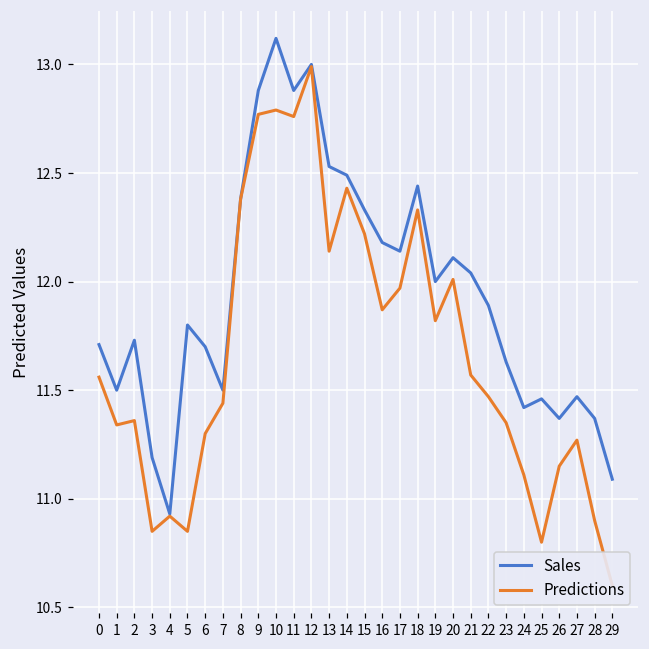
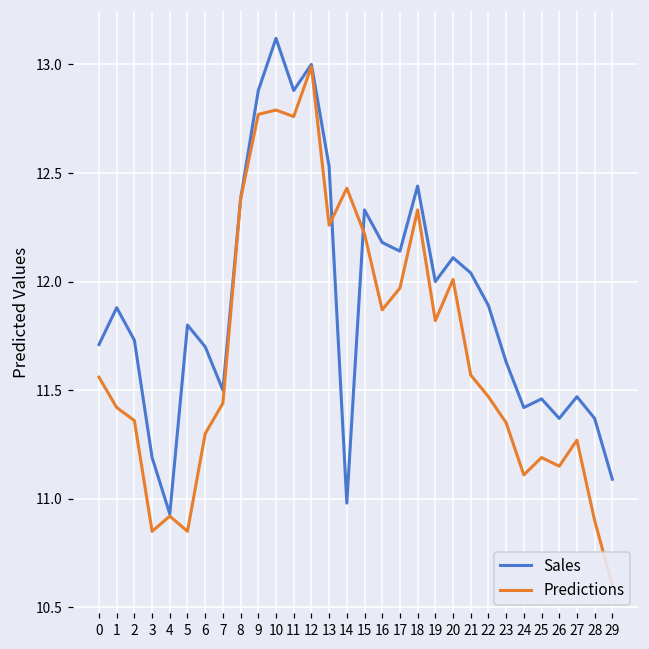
  {
    "Sales": {
      "0": 11.71,
-     "1": 11.50,
+     "1": 11.88,
      "2": 11.73,
      "3": 11.19,
      "5": 11.80,
      "6": 11.70,
      "7": 11.50,
      "9": 12.88,
      "10": 13.12,
      "11": 12.88,
      "13": 12.53,
-     "14": 12.49,
+     "14": 10.98,
      "15": 12.33,
      "16": 12.18,
      "17": 12.14,
      "18": 12.44,
      "19": 12.00,
      "20": 12.11,
      "21": 12.04,
      "22": 11.89,
      "23": 11.63,
      "24": 11.42,
      "25": 11.46,
      "26": 11.37,
      "27": 11.47,
      "28": 11.37,
      "29": 11.09
    },
    "Predictions": {
      "0": 11.56,
-     "1": 11.34,
+     "1": 11.42,
      "2": 11.36,
      "3": 10.85,
      "5": 10.85,
      "6": 11.30,
      "7": 11.44,
      "9": 12.77,
      "10": 12.79,
      "11": 12.76,
-     "13": 12.14,
+     "13": 12.26,
      "14": 12.43,
      "15": 12.22,
      "16": 11.87,
      "17": 11.97,
      "18": 12.33,
      "19": 11.82,
      "20": 12.01,
      "21": 11.57,
      "22": 11.47,
      "23": 11.35,
      "24": 11.11,
-     "25": 10.80,
+     "25": 11.19,
      "26": 11.15,
      "27": 11.27,
      "28": 10.90
    }
  }
